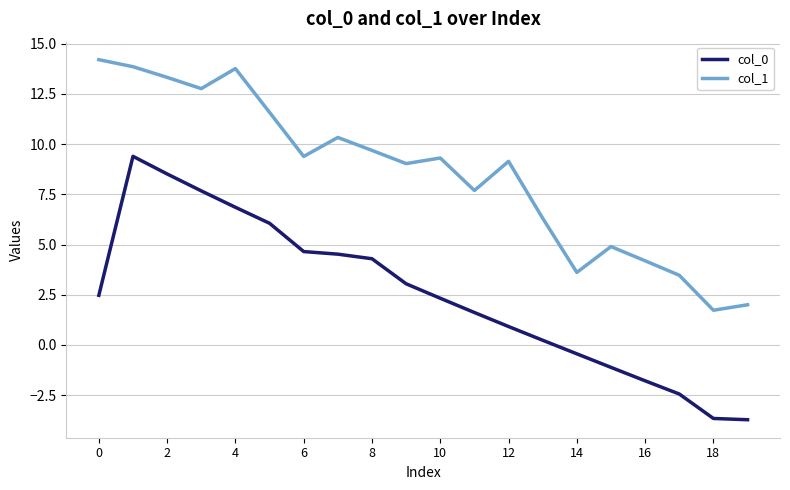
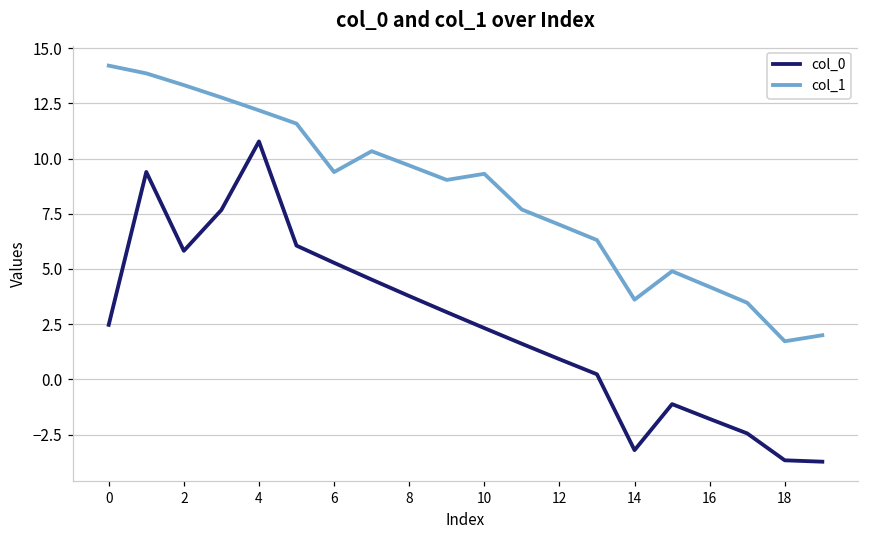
  {
    "col_0": {
      "0": 2.5,
-     "2": 8.5,
-     "4": 6.9,
-     "6": 4.6,
-     "8": 4.3,
+     "2": 5.8,
+     "4": 10.8,
+     "6": 5.3,
+     "8": 3.8,
      "10": 2.3,
      "12": 0.9,
-     "14": -0.4,
+     "14": -3.2,
      "16": -1.8,
      "18": -3.7
    },
    "col_1": {
      "0": 14.2,
      "2": 13.3,
-     "4": 13.8,
+     "4": 12.2,
      "6": 9.4,
      "8": 9.7,
      "10": 9.3,
-     "12": 9.1,
+     "12": 7.0,
      "14": 3.6,
      "16": 4.2,
      "18": 1.7
    }
  }
